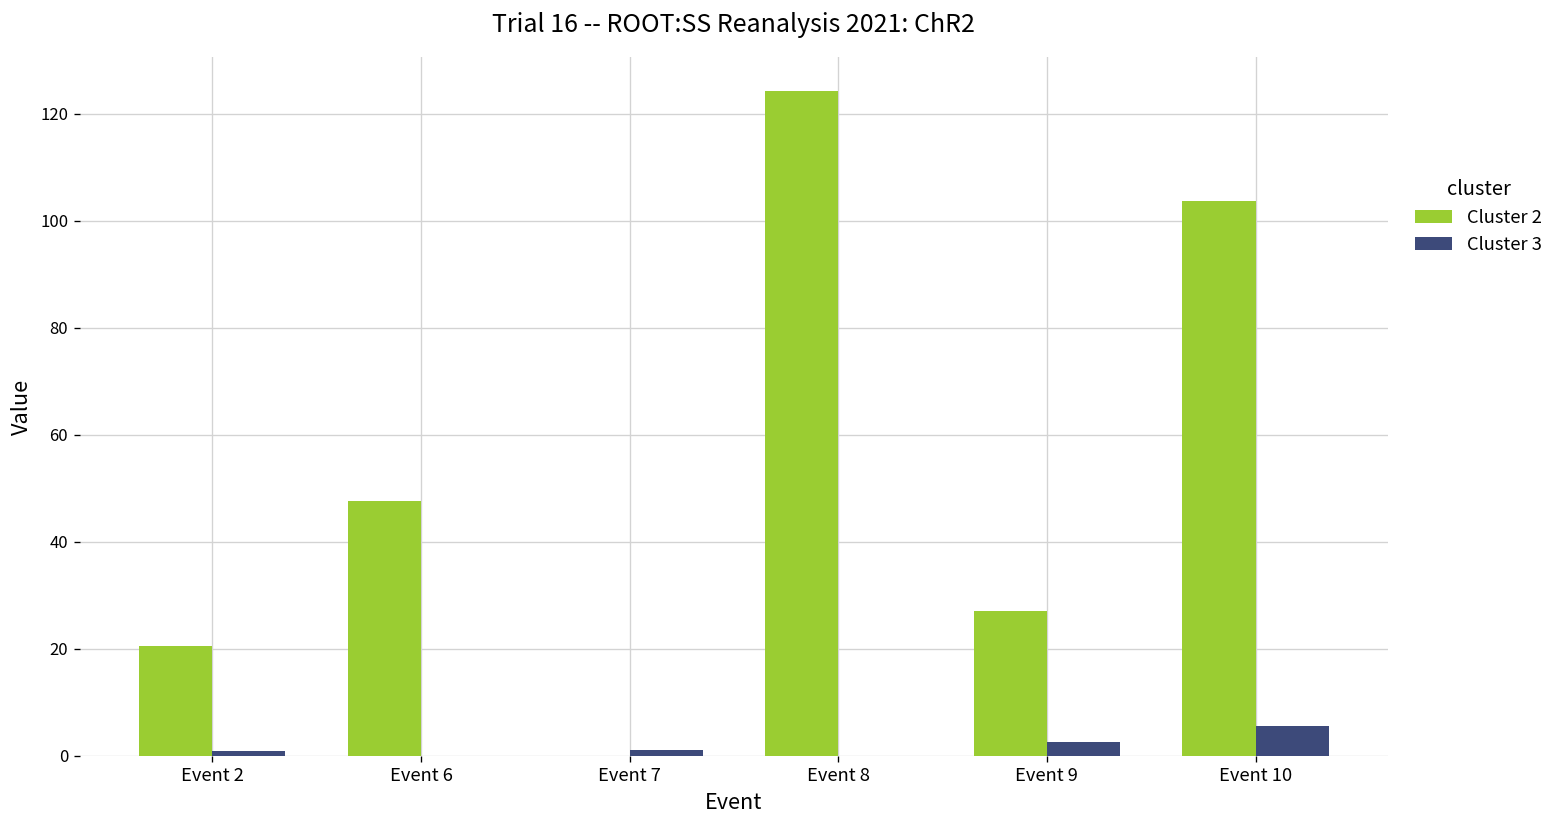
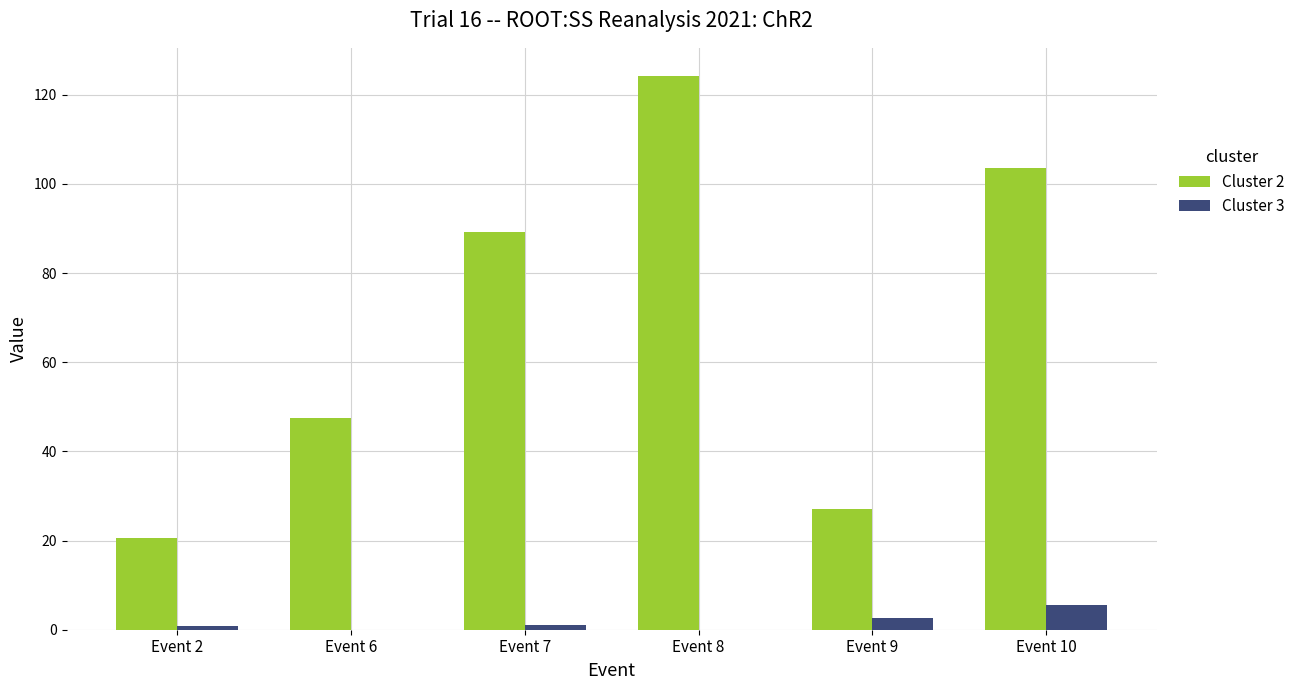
  {
    "Cluster 2": {
      "Event 2": 21,
      "Event 6": 48,
-     "Event 7": 0,
+     "Event 7": 89,
      "Event 8": 124,
      "Event 9": 27,
      "Event 10": 104
    },
    "Cluster 3": {
      "Event 2": 1,
      "Event 6": 0,
      "Event 7": 1,
      "Event 8": 0,
      "Event 9": 3,
      "Event 10": 6
    }
  }
